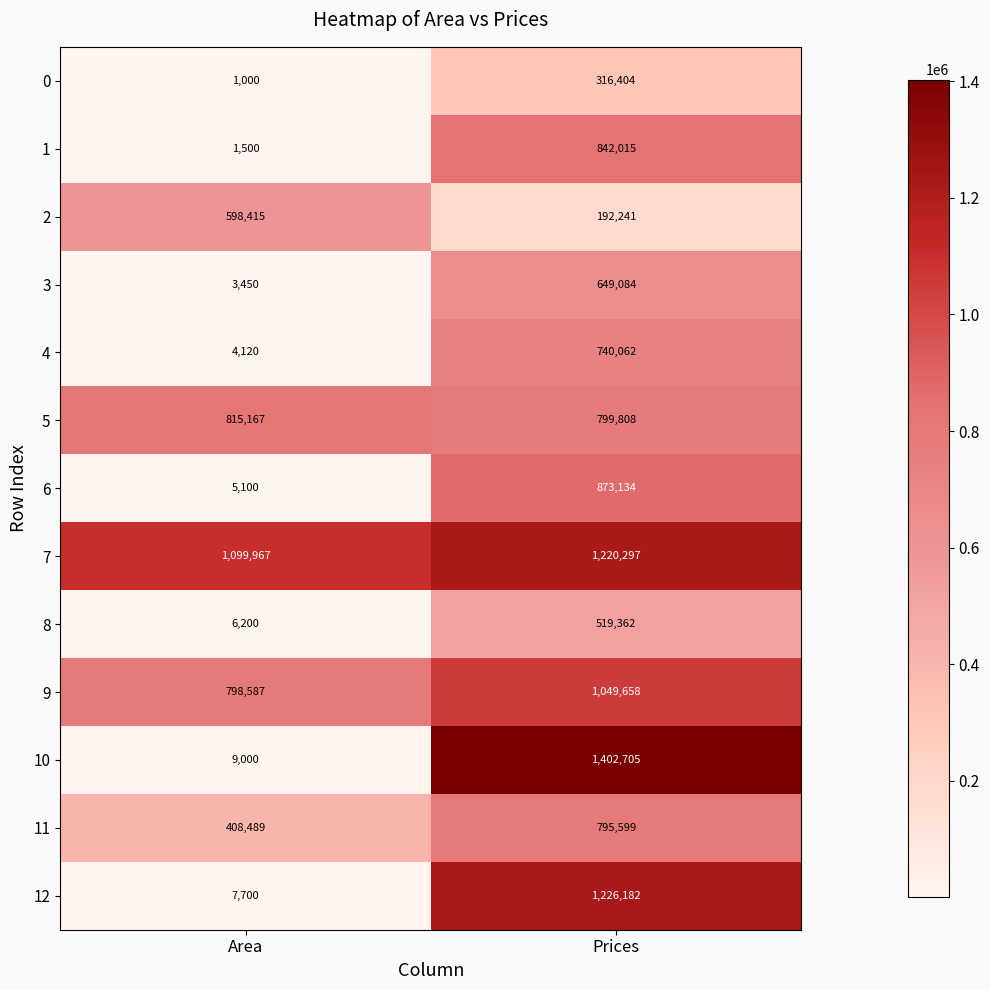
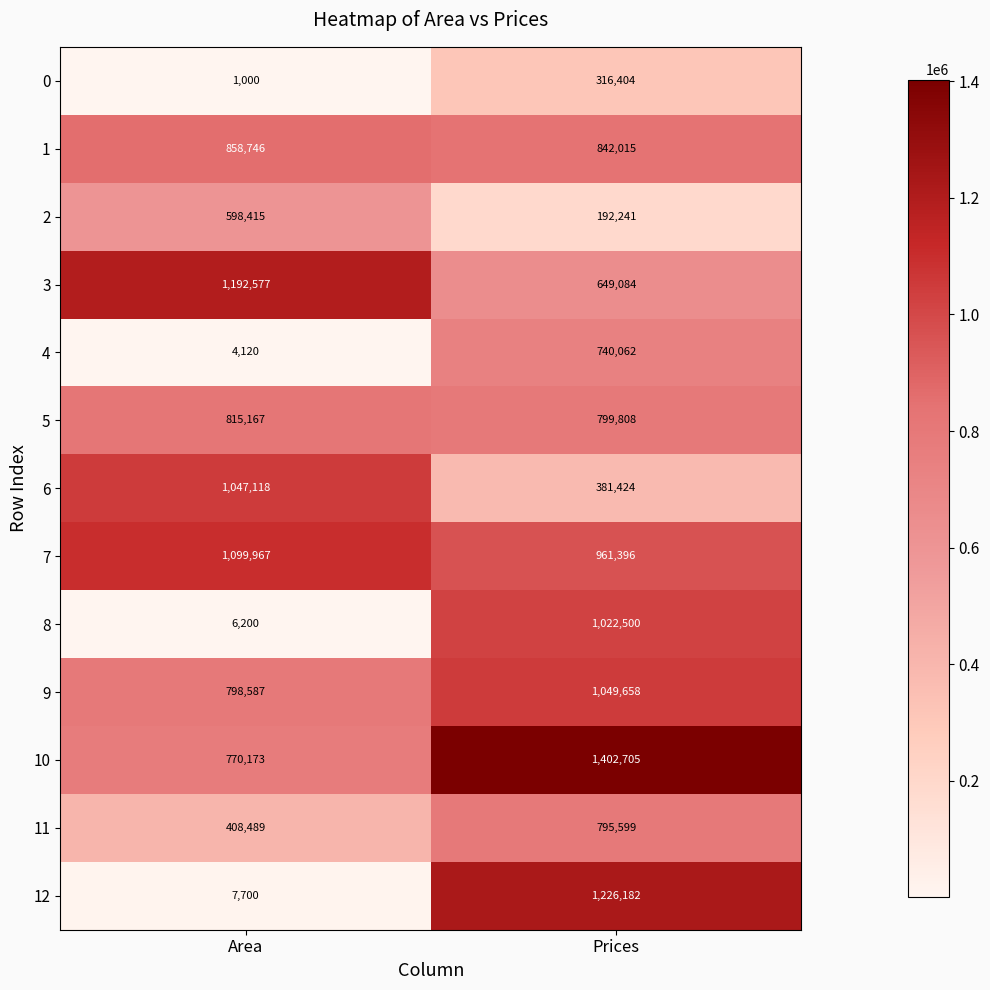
  {
    "0": {
      "Area": "1,000",
      "Prices": "316,404"
    },
    "1": {
-     "Area": "1,500",
+     "Area": "858,746",
      "Prices": "842,015"
    },
    "2": {
      "Area": "598,415",
      "Prices": "192,241"
    },
    "3": {
-     "Area": "3,450",
+     "Area": "1,192,577",
      "Prices": "649,084"
    },
    "4": {
      "Area": "4,120",
      "Prices": "740,062"
    },
    "5": {
      "Area": "815,167",
      "Prices": "799,808"
    },
    "6": {
-     "Area": "5,100",
-     "Prices": "873,134"
+     "Area": "1,047,118",
+     "Prices": "381,424"
    },
    "7": {
      "Area": "1,099,967",
-     "Prices": "1,220,297"
+     "Prices": "961,396"
    },
    "8": {
      "Area": "6,200",
-     "Prices": "519,362"
+     "Prices": "1,022,500"
    },
    "9": {
      "Area": "798,587",
      "Prices": "1,049,658"
    },
    "10": {
-     "Area": "9,000",
+     "Area": "770,173",
      "Prices": "1,402,705"
    },
    "11": {
      "Area": "408,489",
      "Prices": "795,599"
    },
    "12": {
      "Area": "7,700",
      "Prices": "1,226,182"
    }
  }
